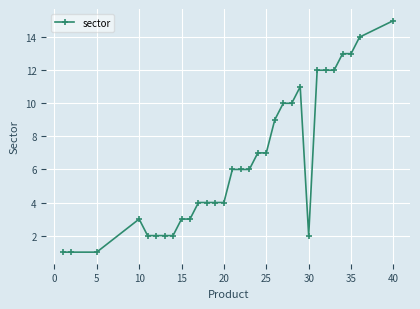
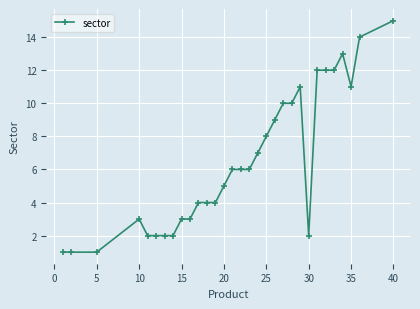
  {
    "5": 1,
    "10": 3,
    "15": 3,
-   "20": 4,
-   "25": 7,
+   "20": 5,
+   "25": 8,
    "30": 2,
-   "35": 13,
+   "35": 11,
    "40": 15
  }
